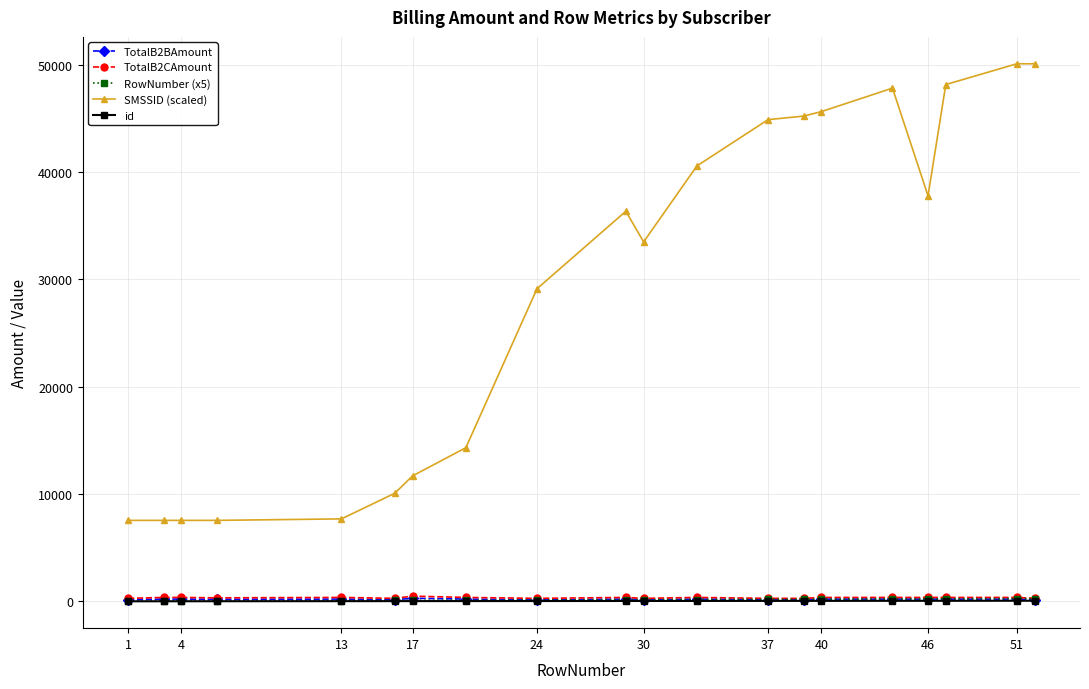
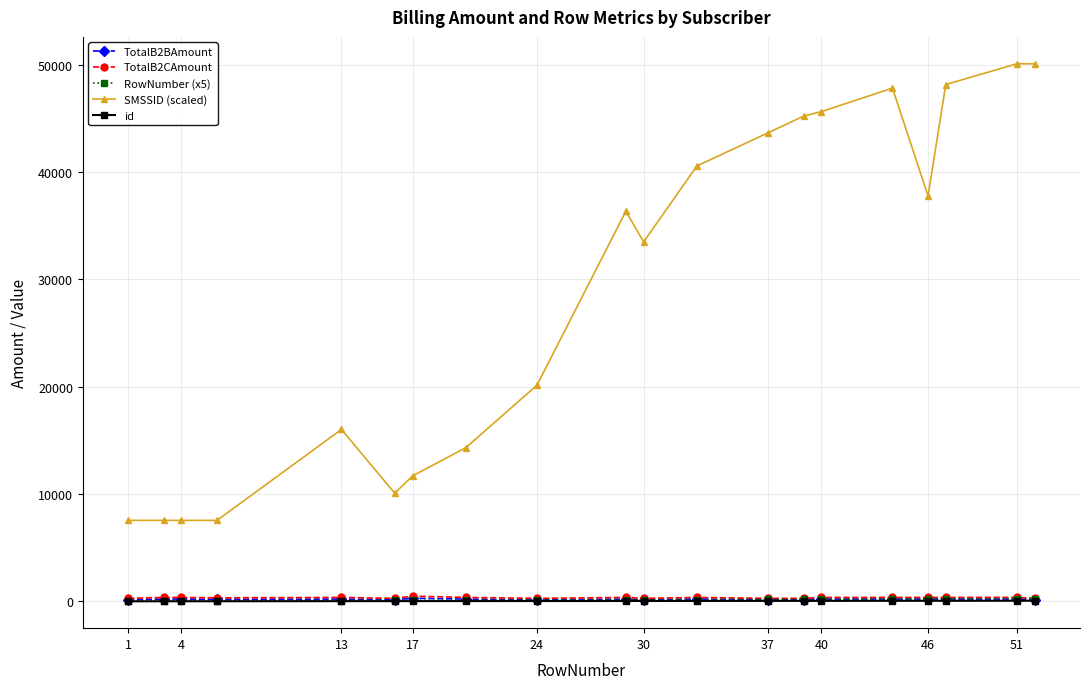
  {
    "SMSSID (scaled)": {
      "1": 7500,
      "4": 7500,
-     "13": 7700,
+     "13": 16000,
      "17": 11700,
-     "24": 29100,
+     "24": 20100,
      "30": 33500,
-     "37": 44900,
+     "37": 43600,
      "40": 45600,
      "46": 37800,
      "51": 50100
    }
  }
